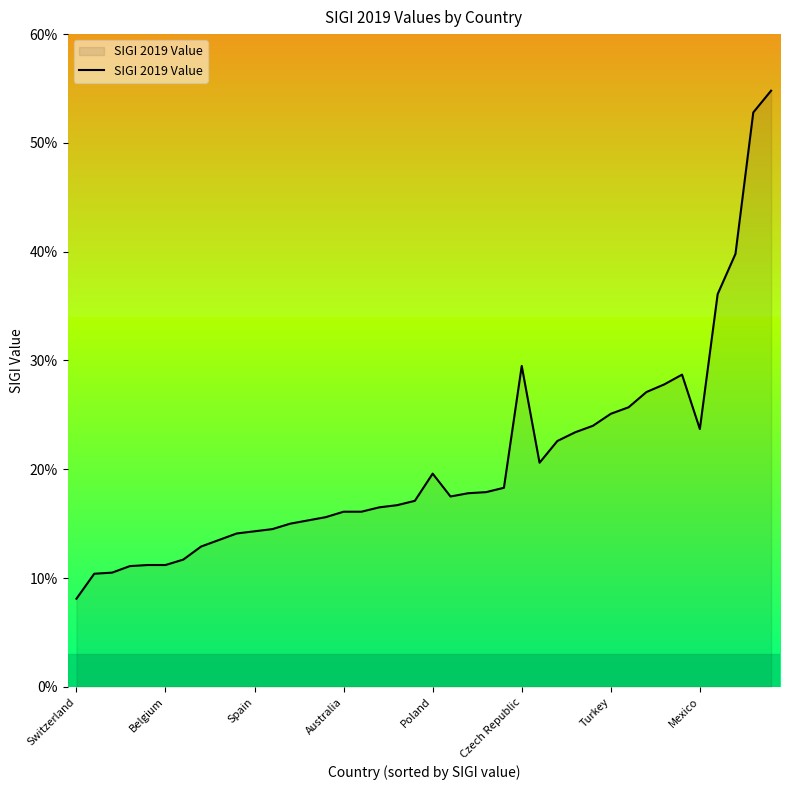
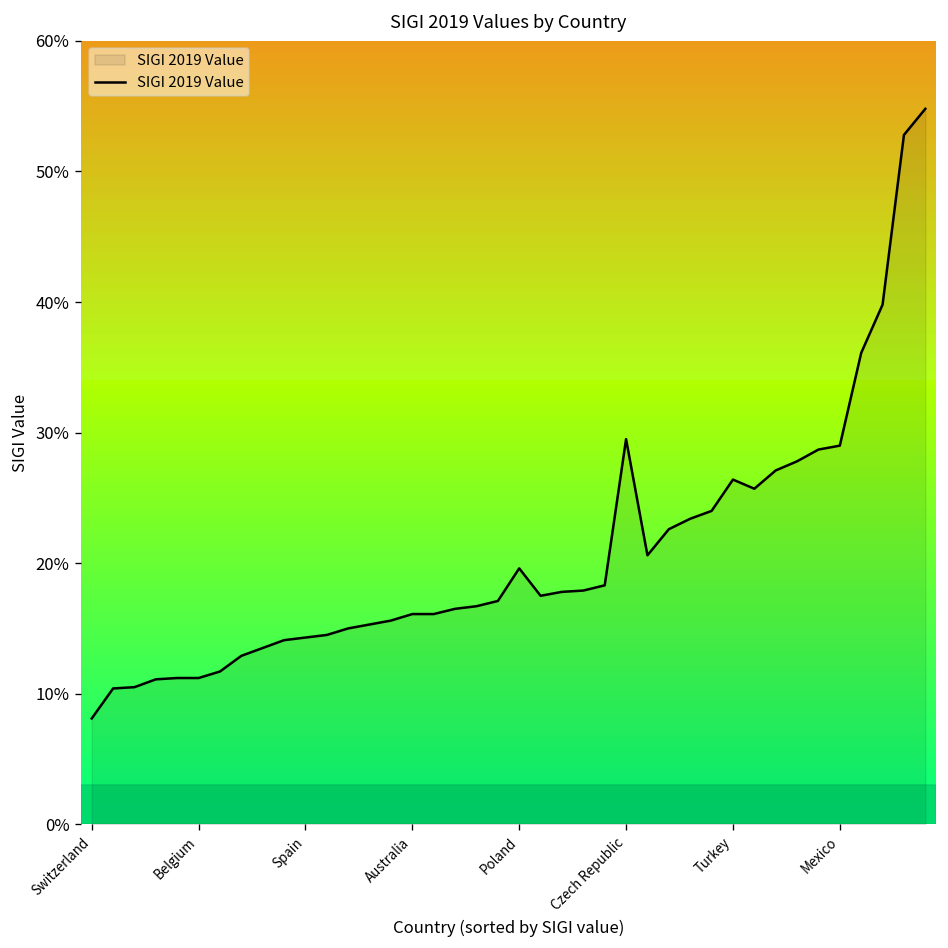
  {
    "Switzerland": "8.1%",
    "Belgium": "11.2%",
    "Spain": "14.3%",
    "Australia": "16.1%",
    "Poland": "19.6%",
    "Czech Republic": "29.5%",
-   "Turkey": "25.1%",
-   "Mexico": "23.7%"
+   "Turkey": "26.4%",
+   "Mexico": "29.0%"
  }
